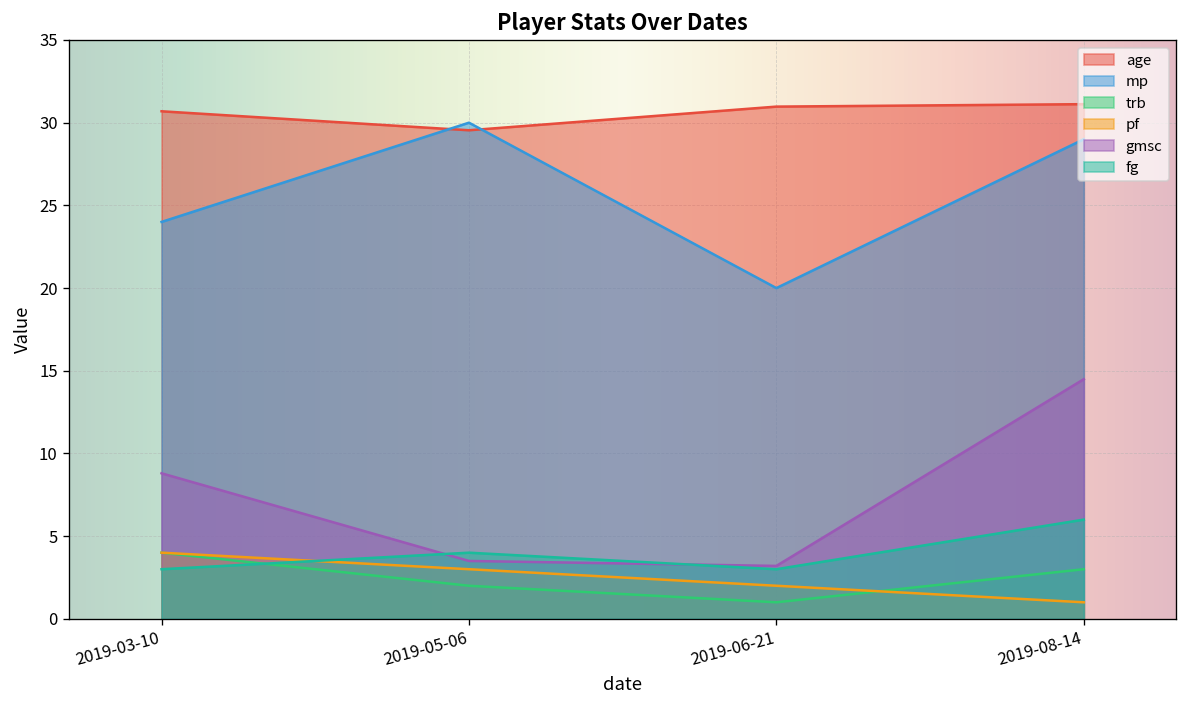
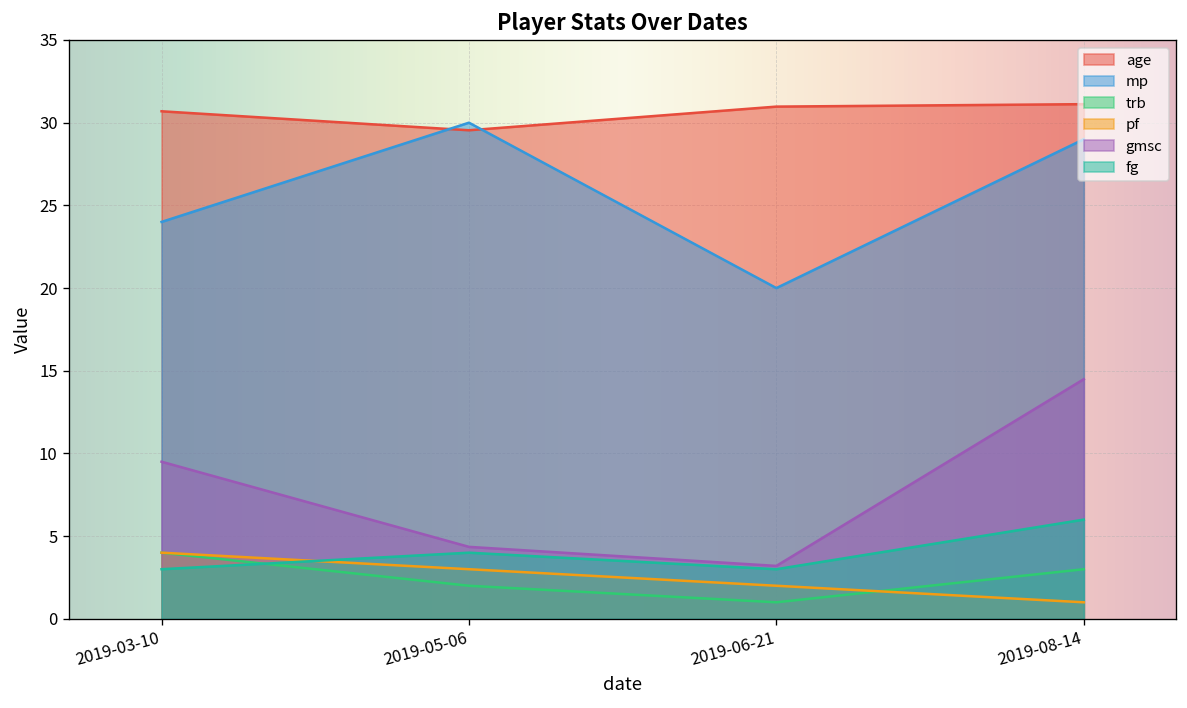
  {
    "age": {
      "2019-03-10": 30.7,
      "2019-05-06": 29.5,
      "2019-06-21": 31.0
    },
    "pf": {
      "2019-05-06": 3.0,
      "2019-06-21": 2.0,
      "2019-08-14": 1.0
    },
    "gmsc": {
-     "2019-03-10": 8.8,
-     "2019-05-06": 3.5,
+     "2019-03-10": 9.5,
+     "2019-05-06": 4.4,
      "2019-06-21": 3.2,
      "2019-08-14": 14.5
    }
  }
